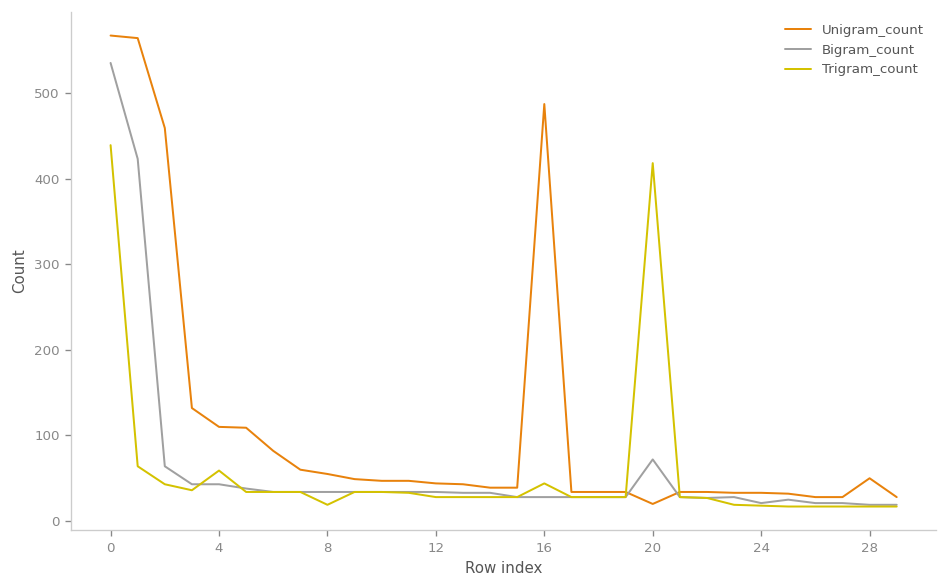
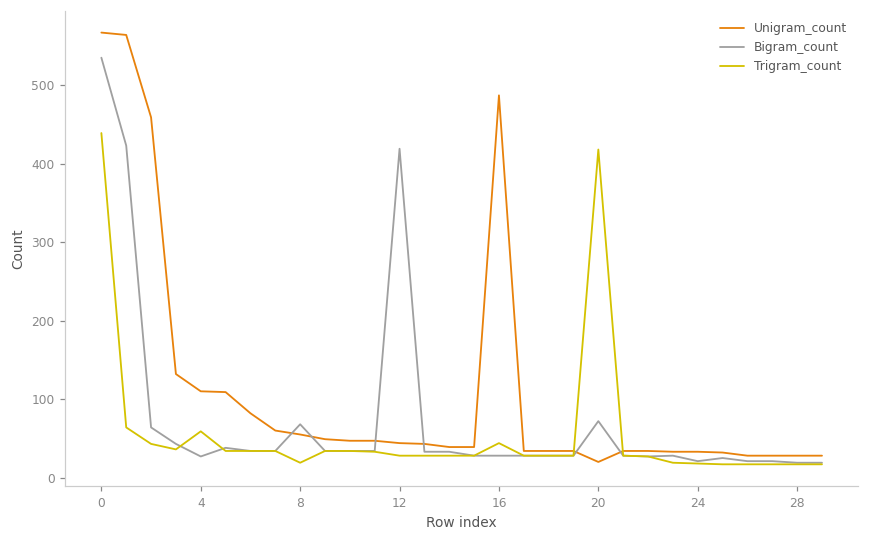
  {
    "Unigram_count": {
      "0": 570,
      "4": 110,
      "8": 60,
      "12": 40,
      "16": 490,
      "20": 20,
      "24": 30,
-     "28": 50
+     "28": 30
    },
    "Bigram_count": {
      "0": 540,
-     "4": 40,
-     "8": 30,
-     "12": 30,
+     "4": 30,
+     "8": 70,
+     "12": 420,
      "16": 30,
      "20": 70
    },
    "Trigram_count": {
      "0": 440,
      "4": 60,
      "8": 20,
      "12": 30,
      "16": 40,
      "20": 420
    }
  }
